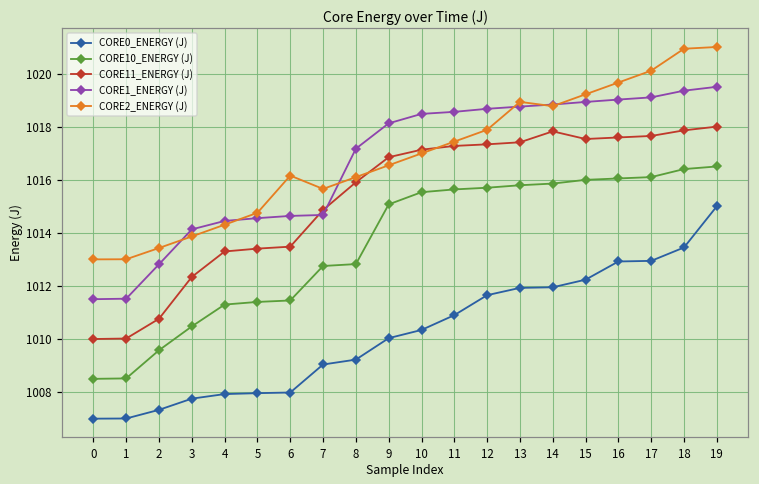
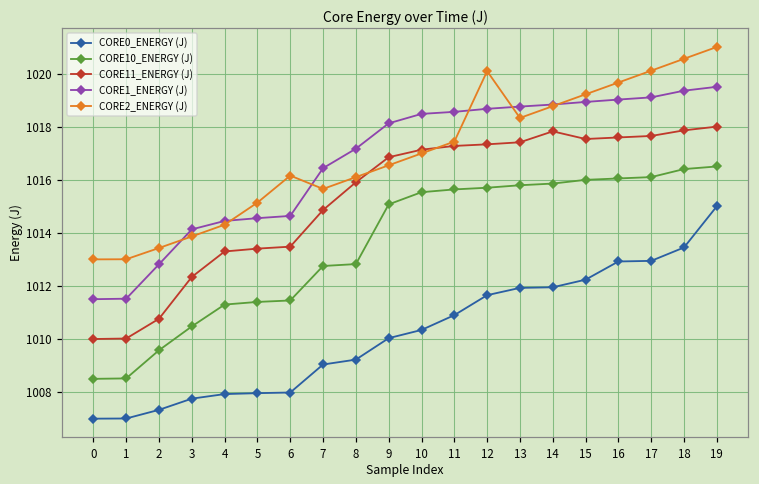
  {
    "CORE0_ENERGY (J)": {
      "0": 1007.0,
      "1": 1007.0,
      "2": 1007.3,
      "3": 1007.8,
      "4": 1007.9,
      "5": 1008.0,
      "6": 1008.0,
      "7": 1009.0,
      "8": 1009.2,
      "9": 1010.0,
      "10": 1010.3,
      "11": 1010.9,
      "12": 1011.7,
      "13": 1011.9,
      "14": 1011.9,
      "15": 1012.2,
      "16": 1012.9,
      "17": 1012.9,
      "18": 1013.4,
      "19": 1015.0
    },
    "CORE10_ENERGY (J)": {
      "0": 1008.5,
      "1": 1008.5,
      "2": 1009.6,
      "3": 1010.5,
      "4": 1011.3,
      "5": 1011.4,
      "6": 1011.5,
      "7": 1012.8,
      "8": 1012.8,
      "9": 1015.1,
      "10": 1015.5,
      "11": 1015.6,
      "12": 1015.7,
      "13": 1015.8,
      "14": 1015.9,
      "15": 1016.0,
      "16": 1016.0,
      "17": 1016.1,
      "18": 1016.4,
      "19": 1016.5
    },
    "CORE11_ENERGY (J)": {
      "0": 1010.0,
      "1": 1010.0,
      "2": 1010.8,
      "3": 1012.3,
      "4": 1013.3,
      "5": 1013.4,
      "6": 1013.5,
      "7": 1014.9,
      "8": 1015.9,
      "9": 1016.8,
      "10": 1017.1,
      "11": 1017.3,
      "12": 1017.3,
      "13": 1017.4,
      "14": 1017.8,
      "15": 1017.5,
      "16": 1017.6,
      "17": 1017.6,
      "18": 1017.9,
      "19": 1018.0
    },
    "CORE1_ENERGY (J)": {
      "0": 1011.5,
      "1": 1011.5,
      "2": 1012.8,
      "3": 1014.1,
      "4": 1014.4,
      "5": 1014.6,
      "6": 1014.6,
-     "7": 1014.7,
+     "7": 1016.4,
      "8": 1017.2,
      "9": 1018.1,
      "10": 1018.5,
      "11": 1018.6,
      "12": 1018.7,
      "13": 1018.8,
      "15": 1018.9,
      "16": 1019.0,
      "17": 1019.1,
      "18": 1019.4,
      "19": 1019.5
    },
    "CORE2_ENERGY (J)": {
      "0": 1013.0,
      "1": 1013.0,
      "2": 1013.4,
      "3": 1013.9,
      "4": 1014.3,
-     "5": 1014.8,
+     "5": 1015.1,
      "6": 1016.2,
      "7": 1015.7,
      "8": 1016.1,
      "9": 1016.5,
      "10": 1017.0,
      "11": 1017.4,
-     "12": 1017.9,
-     "13": 1018.9,
+     "12": 1020.1,
+     "13": 1018.3,
      "15": 1019.2,
      "16": 1019.7,
      "17": 1020.1,
-     "18": 1020.9,
+     "18": 1020.6,
      "19": 1021.0
    }
  }
